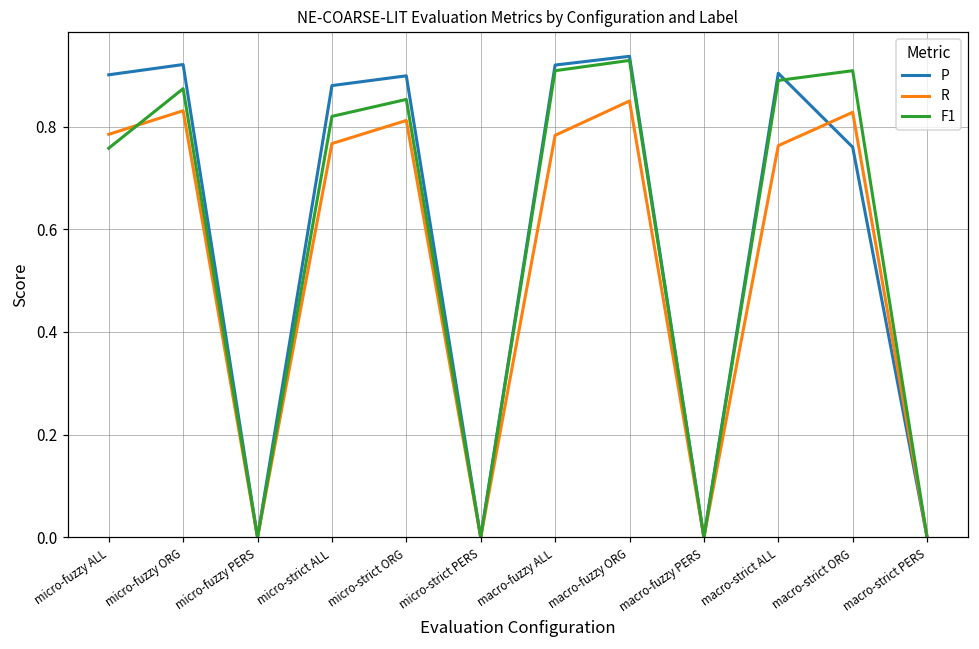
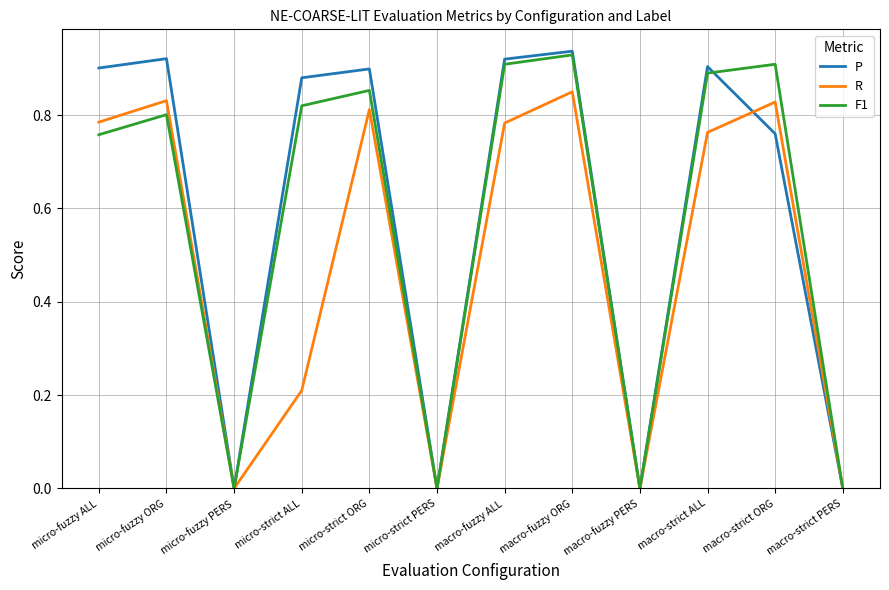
  {
    "P": {
      "micro-fuzzy ALL": 0.90,
      "micro-fuzzy ORG": 0.92,
      "micro-strict ALL": 0.88,
      "micro-strict ORG": 0.90,
      "macro-fuzzy ALL": 0.92,
      "macro-fuzzy ORG": 0.94,
      "macro-strict ALL": 0.90,
      "macro-strict ORG": 0.76
    },
    "R": {
      "micro-fuzzy ALL": 0.79,
      "micro-fuzzy ORG": 0.83,
-     "micro-strict ALL": 0.77,
+     "micro-strict ALL": 0.21,
      "micro-strict ORG": 0.81,
      "macro-fuzzy ALL": 0.78,
      "macro-fuzzy ORG": 0.85,
      "macro-strict ALL": 0.76,
      "macro-strict ORG": 0.83
    },
    "F1": {
      "micro-fuzzy ALL": 0.76,
-     "micro-fuzzy ORG": 0.87,
+     "micro-fuzzy ORG": 0.80,
      "micro-strict ALL": 0.82,
      "micro-strict ORG": 0.85,
      "macro-fuzzy ALL": 0.91,
      "macro-fuzzy ORG": 0.93,
      "macro-strict ALL": 0.89,
      "macro-strict ORG": 0.91
    }
  }
